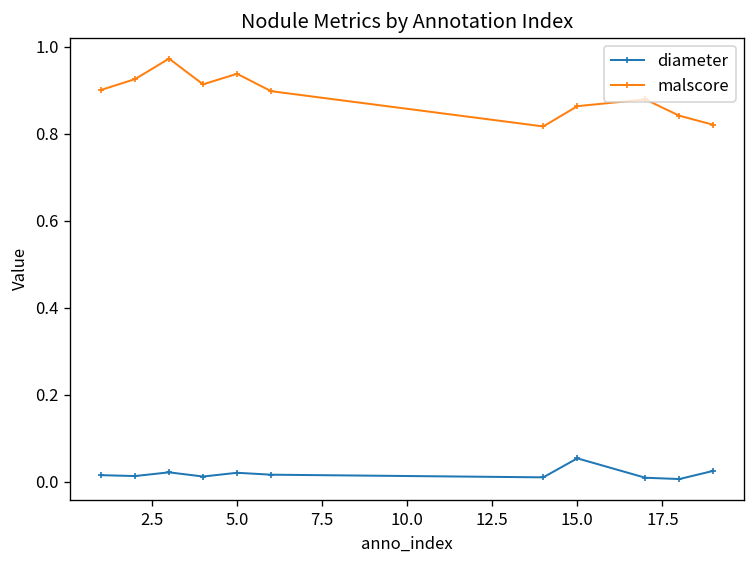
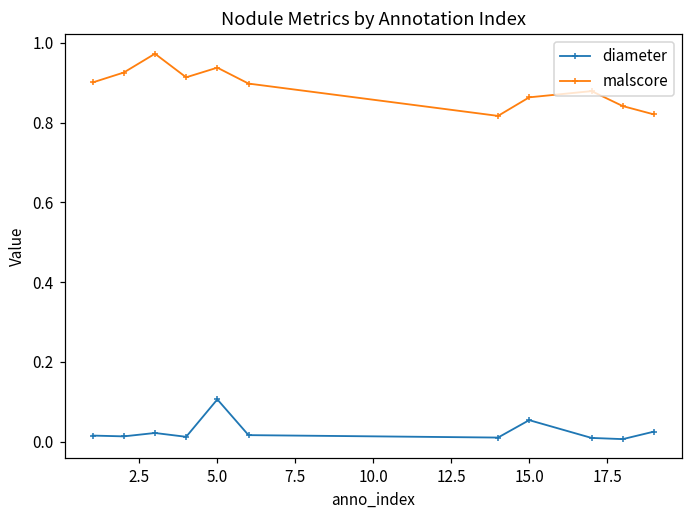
  {
    "diameter": {
-     "5.0": 0.02,
+     "5.0": 0.11,
      "15.0": 0.05
    },
    "malscore": {
      "5.0": 0.94,
      "15.0": 0.86
    }
  }
